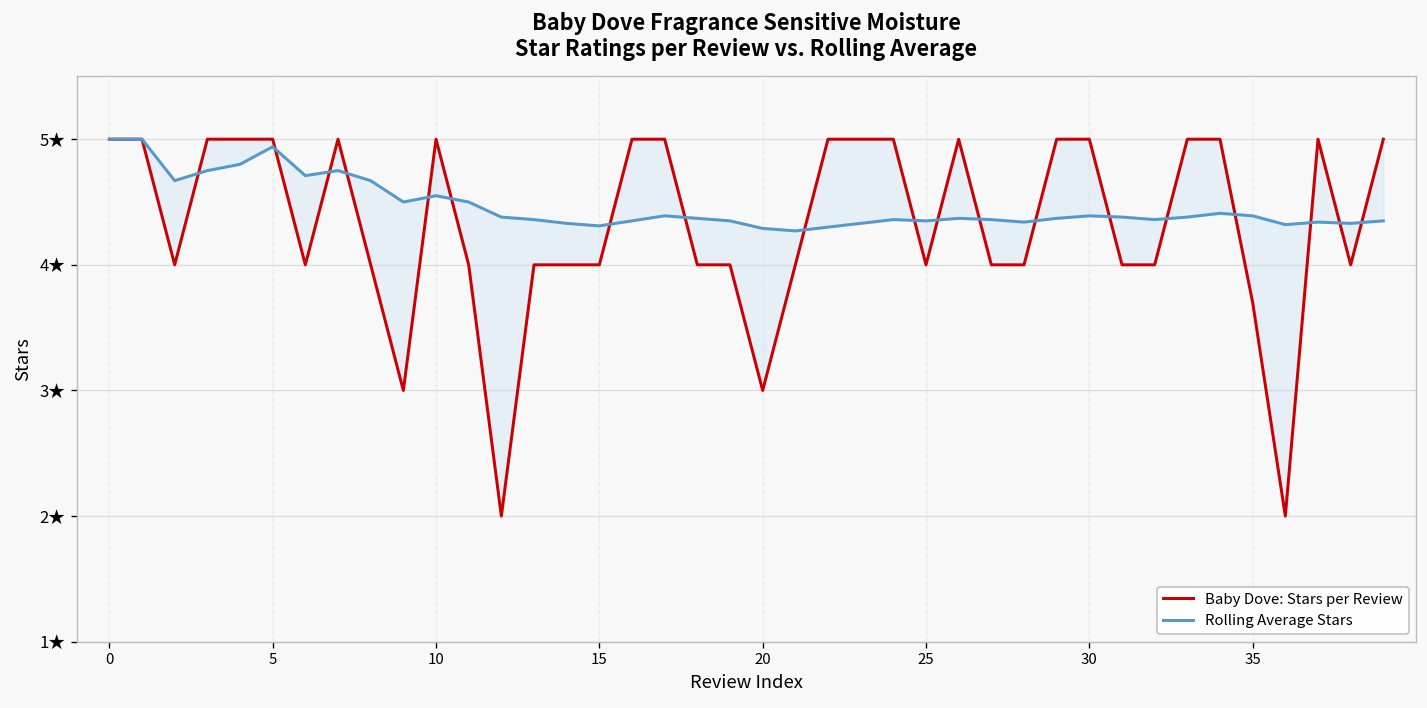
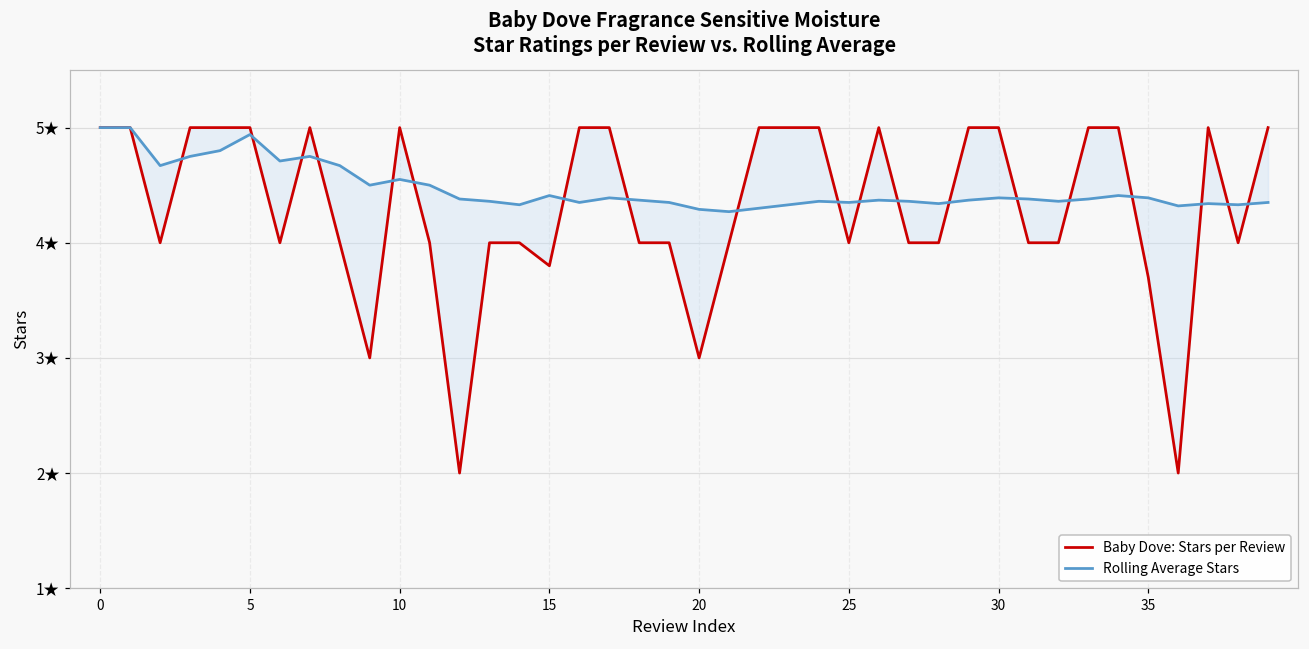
  {
    "Baby Dove: Stars per Review": {
-     "15": "4.0★",
+     "15": "3.8★",
      "20": "3.0★",
      "25": "4.0★",
      "35": "3.7★"
    },
    "Rolling Average Stars": {
      "5": "4.94★",
      "10": "4.55★",
-     "15": "4.31★",
+     "15": "4.41★",
      "30": "4.39★"
    }
  }
